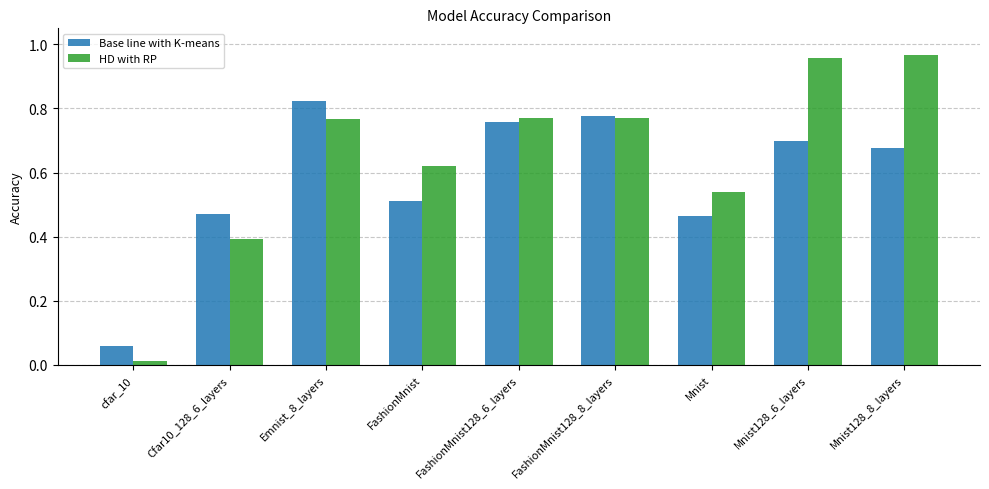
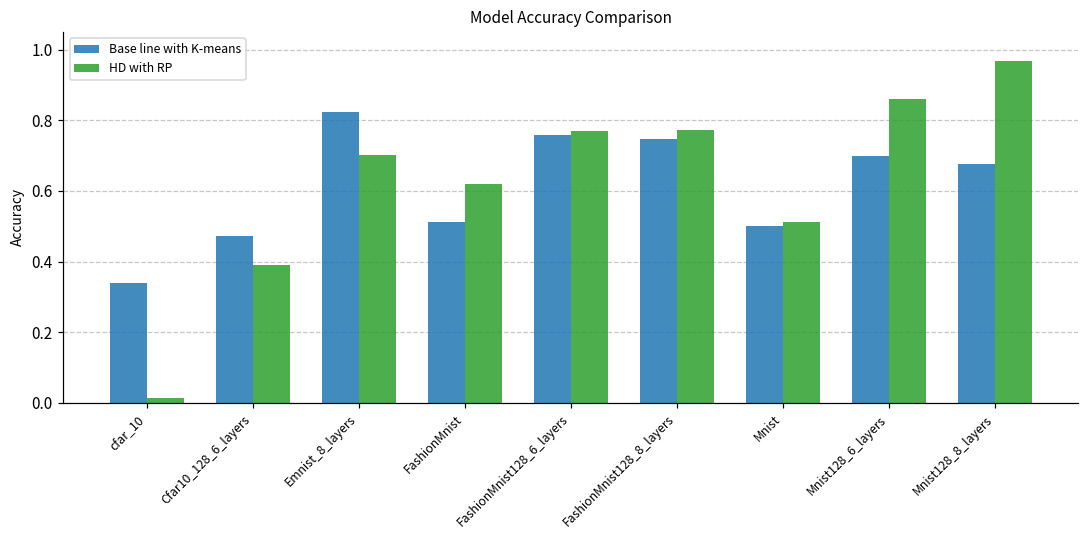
  {
    "Base line with K-means": {
-     "cfar_10": 0.06,
+     "cfar_10": 0.34,
      "Cfar10_128_6_layers": 0.47,
      "Emnist_8_layers": 0.82,
      "FashionMnist": 0.51,
      "FashionMnist128_6_layers": 0.76,
-     "FashionMnist128_8_layers": 0.78,
-     "Mnist": 0.46,
+     "FashionMnist128_8_layers": 0.75,
+     "Mnist": 0.50,
      "Mnist128_6_layers": 0.70,
      "Mnist128_8_layers": 0.68
    },
    "HD with RP": {
      "cfar_10": 0.01,
      "Cfar10_128_6_layers": 0.39,
-     "Emnist_8_layers": 0.77,
+     "Emnist_8_layers": 0.70,
      "FashionMnist": 0.62,
      "FashionMnist128_6_layers": 0.77,
      "FashionMnist128_8_layers": 0.77,
-     "Mnist": 0.54,
-     "Mnist128_6_layers": 0.96,
+     "Mnist": 0.51,
+     "Mnist128_6_layers": 0.86,
      "Mnist128_8_layers": 0.97
    }
  }
